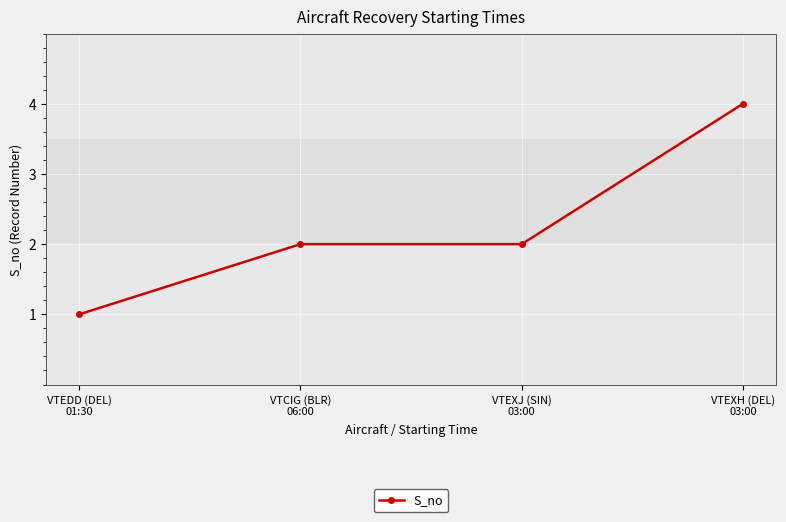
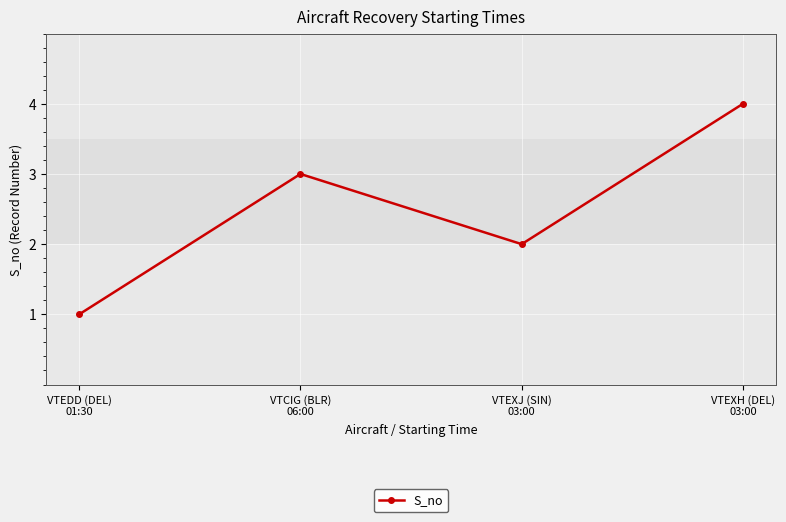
  {
    "VTEDD (DEL) 01:30": 1,
-   "VTCIG (BLR) 06:00": 2,
+   "VTCIG (BLR) 06:00": 3,
    "VTEXJ (SIN) 03:00": 2,
    "VTEXH (DEL) 03:00": 4
  }
